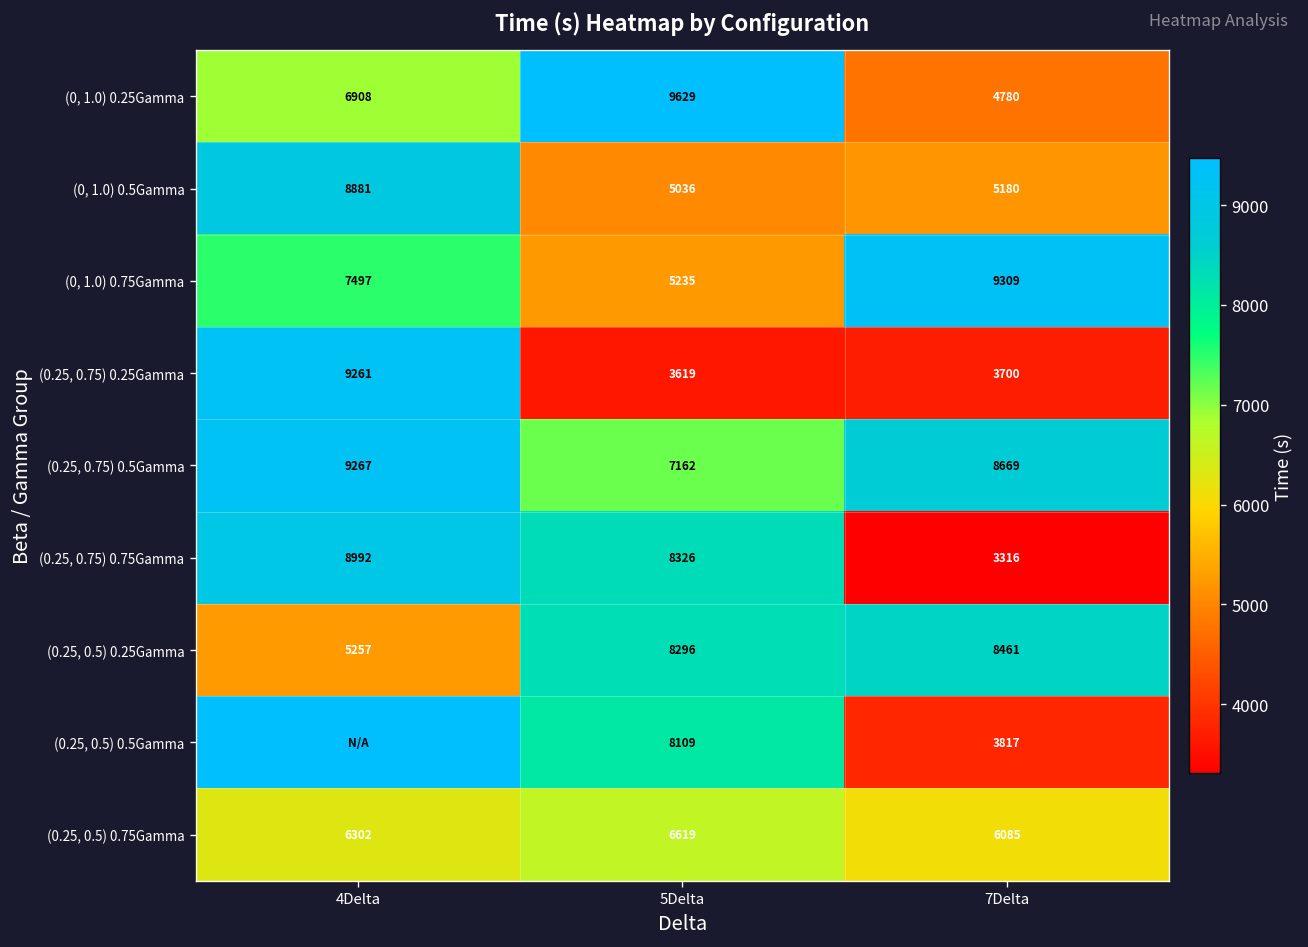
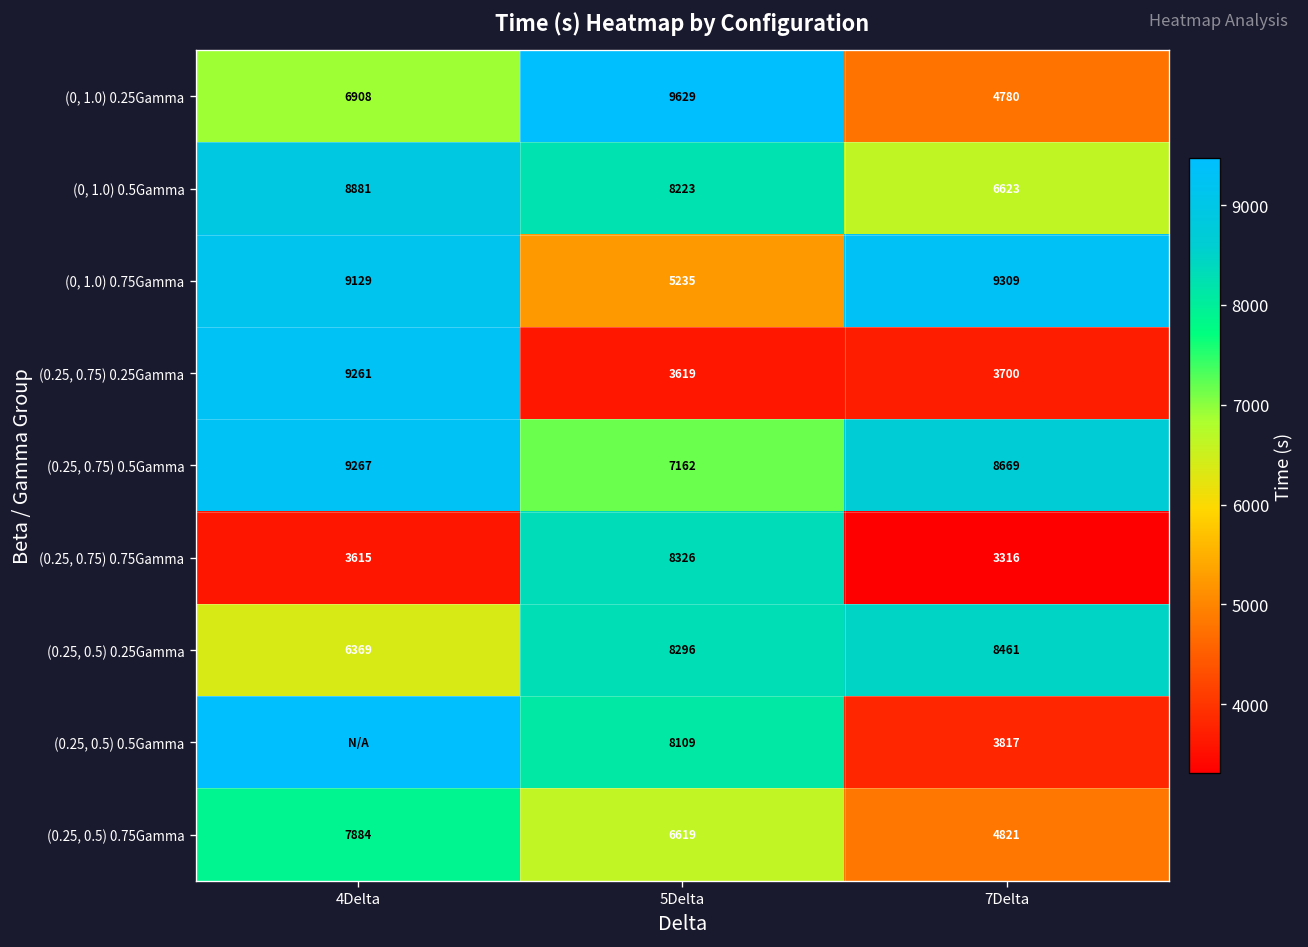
  {
    "(0, 1.0) 0.25Gamma": {
      "4Delta": 6908,
      "5Delta": 9629,
      "7Delta": 4780
    },
    "(0, 1.0) 0.5Gamma": {
      "4Delta": 8881,
-     "5Delta": 5036,
-     "7Delta": 5180
+     "5Delta": 8223,
+     "7Delta": 6623
    },
    "(0, 1.0) 0.75Gamma": {
-     "4Delta": 7497,
+     "4Delta": 9129,
      "5Delta": 5235,
      "7Delta": 9309
    },
    "(0.25, 0.75) 0.25Gamma": {
      "4Delta": 9261,
      "5Delta": 3619,
      "7Delta": 3700
    },
    "(0.25, 0.75) 0.5Gamma": {
      "4Delta": 9267,
      "5Delta": 7162,
      "7Delta": 8669
    },
    "(0.25, 0.75) 0.75Gamma": {
-     "4Delta": 8992,
+     "4Delta": 3615,
      "5Delta": 8326,
      "7Delta": 3316
    },
    "(0.25, 0.5) 0.25Gamma": {
-     "4Delta": 5257,
+     "4Delta": 6369,
      "5Delta": 8296,
      "7Delta": 8461
    },
    "(0.25, 0.5) 0.5Gamma": {
      "5Delta": 8109,
      "7Delta": 3817
    },
    "(0.25, 0.5) 0.75Gamma": {
-     "4Delta": 6302,
+     "4Delta": 7884,
      "5Delta": 6619,
-     "7Delta": 6085
+     "7Delta": 4821
    }
  }
